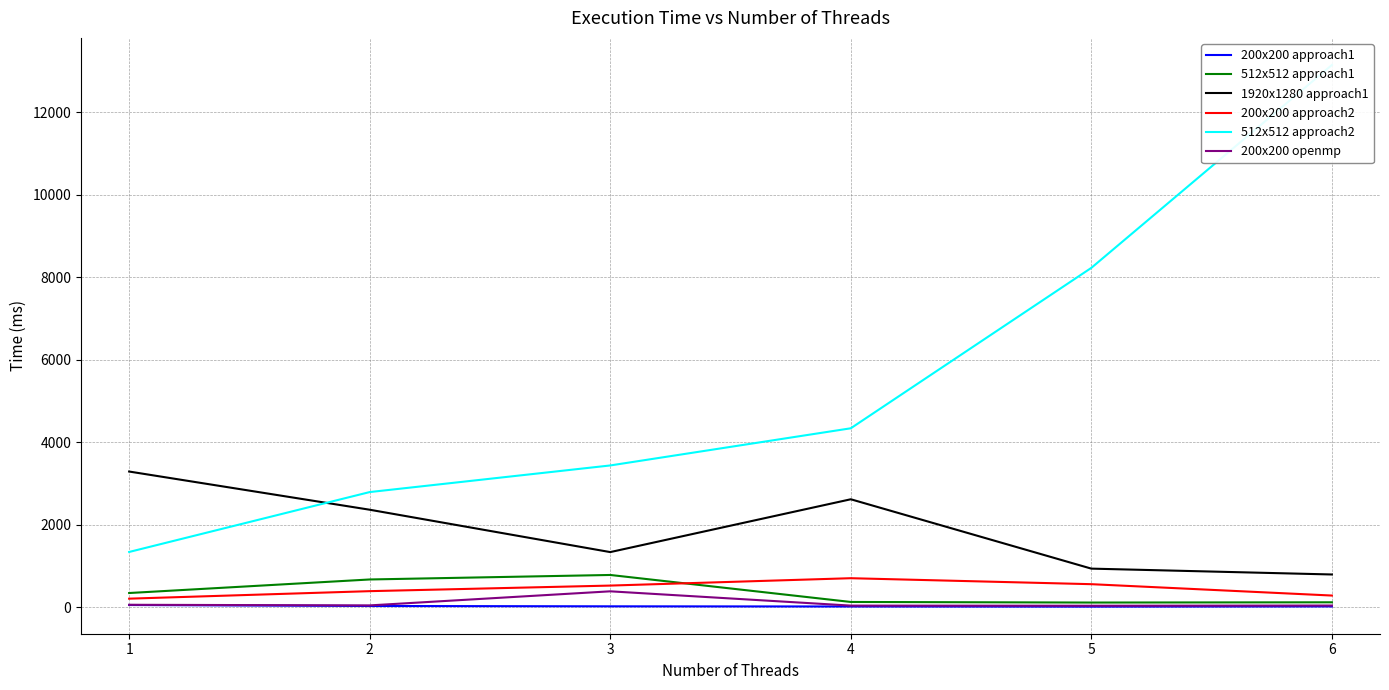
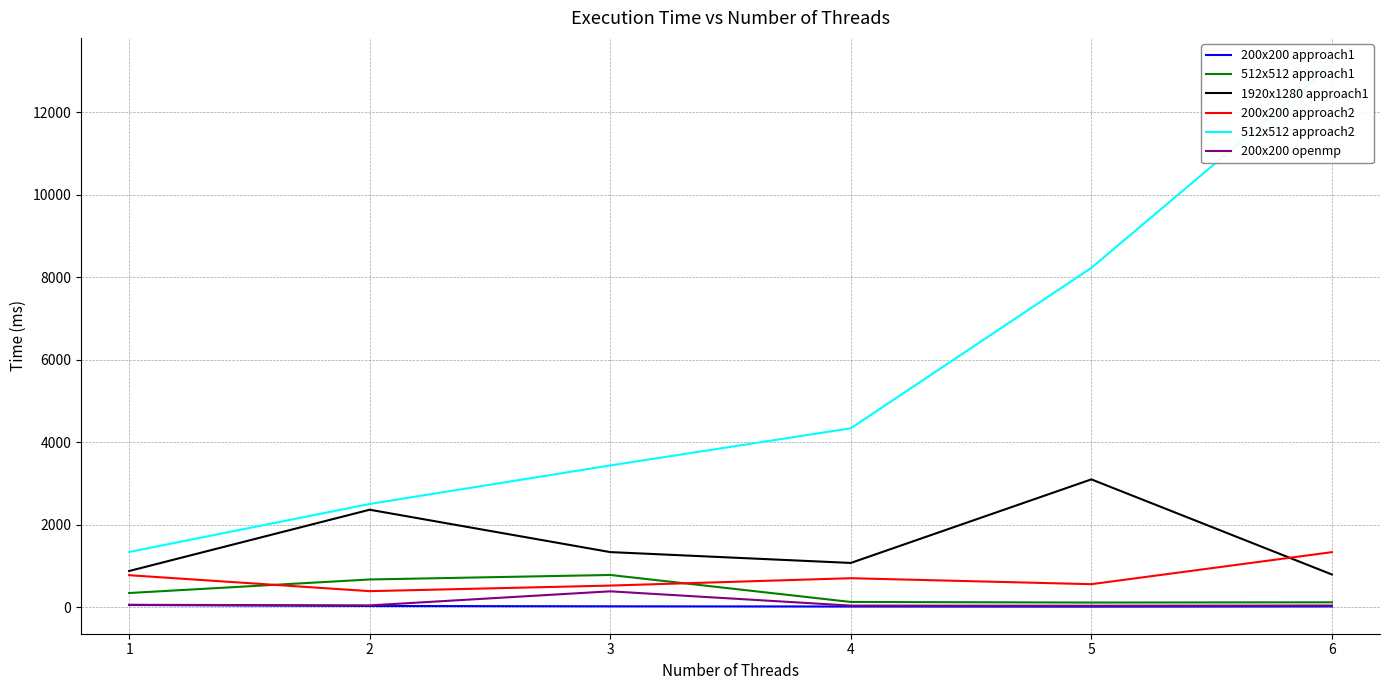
  {
    "200x200 approach1": {
      "3": 0
    },
    "512x512 approach1": {
      "1": 300,
      "2": 700,
      "3": 800,
      "4": 100,
      "5": 100,
      "6": 100
    },
    "1920x1280 approach1": {
-     "1": 3300,
+     "1": 900,
      "2": 2400,
      "3": 1300,
-     "4": 2600,
-     "5": 900,
+     "4": 1100,
+     "5": 3100,
      "6": 800
    },
    "200x200 approach2": {
-     "1": 200,
+     "1": 800,
      "2": 400,
      "3": 500,
      "4": 700,
      "5": 600,
-     "6": 300
+     "6": 1300
    },
    "512x512 approach2": {
      "1": 1300,
-     "2": 2800,
+     "2": 2500,
      "3": 3400,
      "4": 4300,
      "5": 8200
    },
    "200x200 openmp": {
      "3": 400
    }
  }
